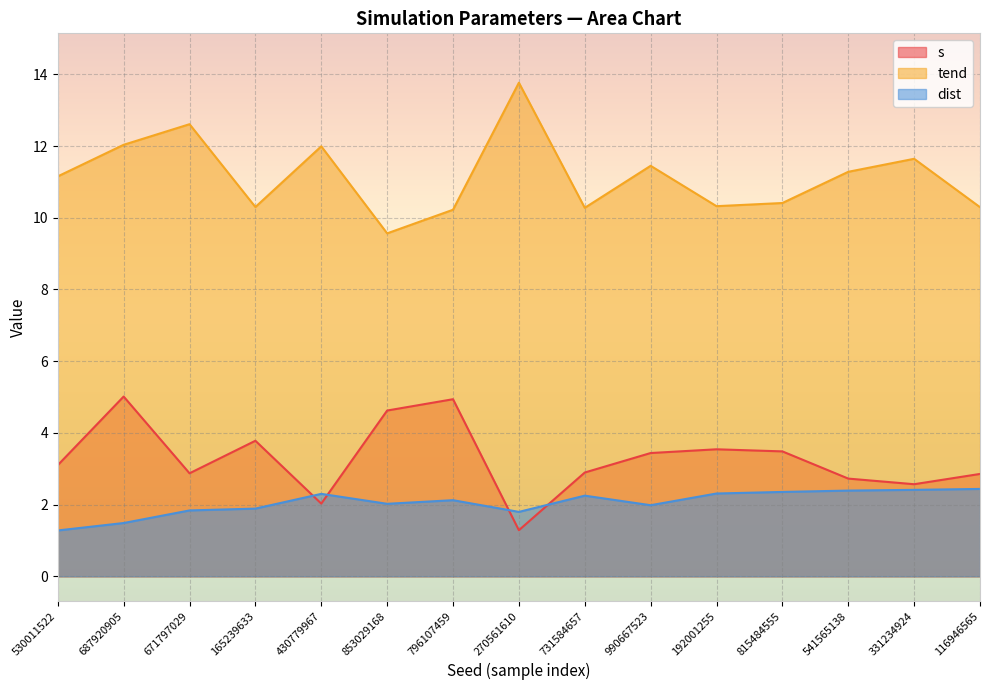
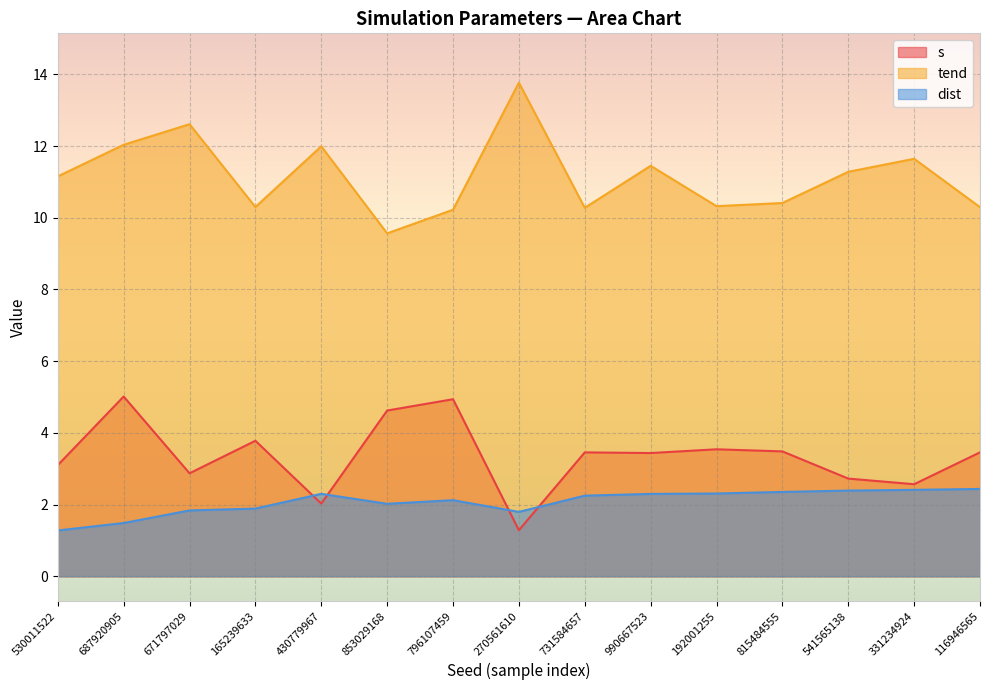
  {
    "s": {
      "530011522": 3.1,
      "687920905": 5.0,
      "671797029": 2.9,
      "165239633": 3.8,
      "430779967": 2.0,
      "853029168": 4.6,
      "796107459": 4.9,
      "270561610": 1.3,
-     "731584657": 2.9,
+     "731584657": 3.5,
      "990667523": 3.4,
      "192001255": 3.5,
      "815484555": 3.5,
      "541565138": 2.7,
      "331234924": 2.6,
-     "116946565": 2.9
+     "116946565": 3.5
    },
    "tend": {
      "530011522": 11.2,
      "687920905": 12.0,
      "671797029": 12.6,
      "165239633": 10.3,
      "430779967": 12.0,
      "853029168": 9.6,
      "796107459": 10.2,
      "270561610": 13.8,
      "731584657": 10.3,
      "990667523": 11.4,
      "192001255": 10.3,
      "815484555": 10.4,
      "541565138": 11.3,
      "331234924": 11.6,
      "116946565": 10.3
    },
    "dist": {
      "530011522": 1.3,
      "687920905": 1.5,
      "671797029": 1.8,
      "165239633": 1.9,
      "430779967": 2.3,
      "853029168": 2.0,
      "796107459": 2.1,
      "270561610": 1.8,
      "731584657": 2.3,
-     "990667523": 2.0,
+     "990667523": 2.3,
      "192001255": 2.3,
      "815484555": 2.4,
      "541565138": 2.4,
      "331234924": 2.4,
      "116946565": 2.4
    }
  }
